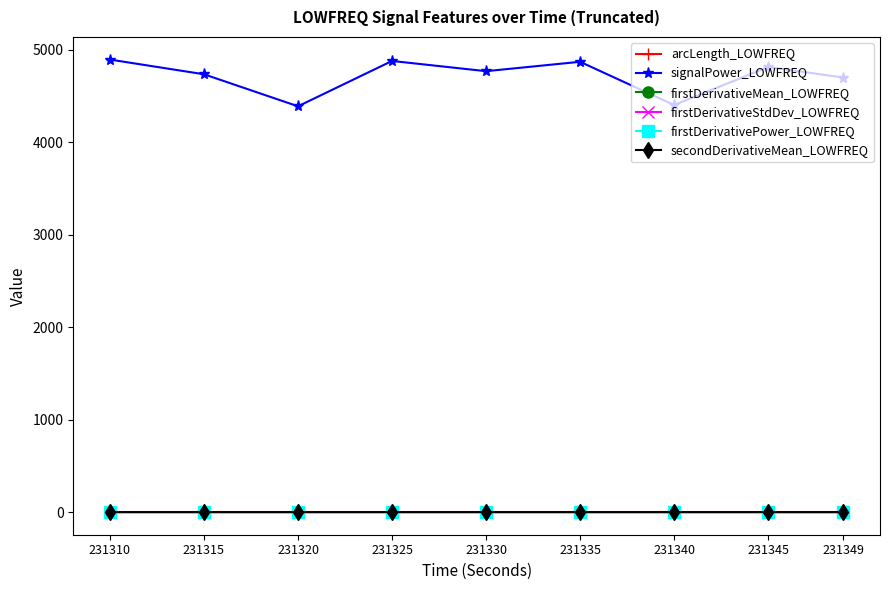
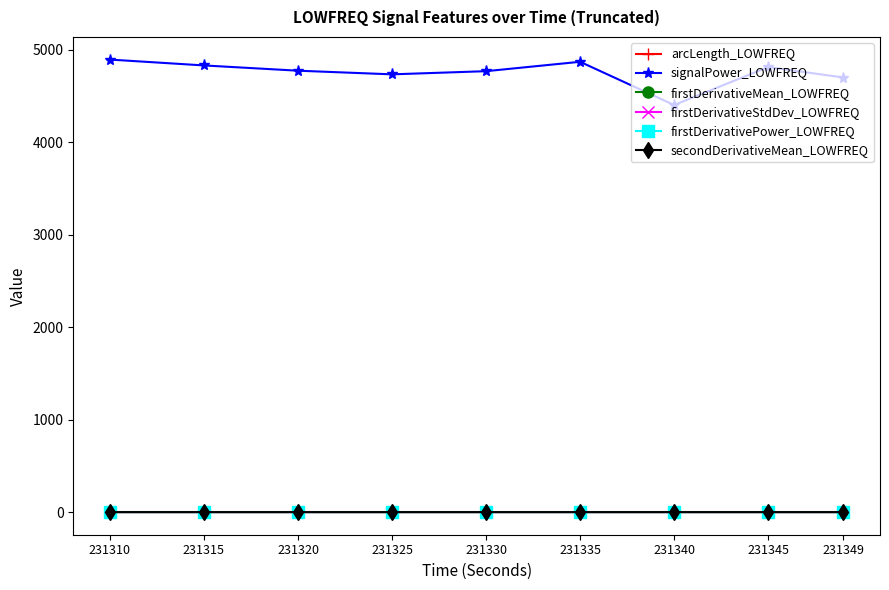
  {
    "secondDerivativeMean_LOWFREQ": {
      "231310": 0,
      "231315": 0,
      "231320": 0,
      "231325": 0,
      "231330": 0,
      "231335": 0,
      "231340": 0,
      "231345": 0,
      "231349": 0
    },
    "signalPower_LOWFREQ": {
      "231310": 4900,
-     "231315": 4700,
-     "231320": 4400,
-     "231325": 4900,
+     "231315": 4800,
+     "231320": 4800,
+     "231325": 4700,
      "231330": 4800,
      "231335": 4900
    }
  }
